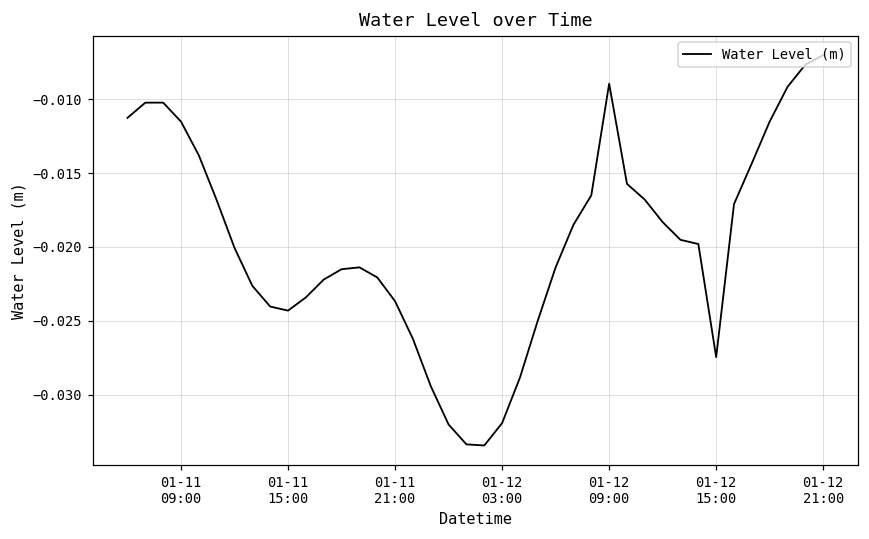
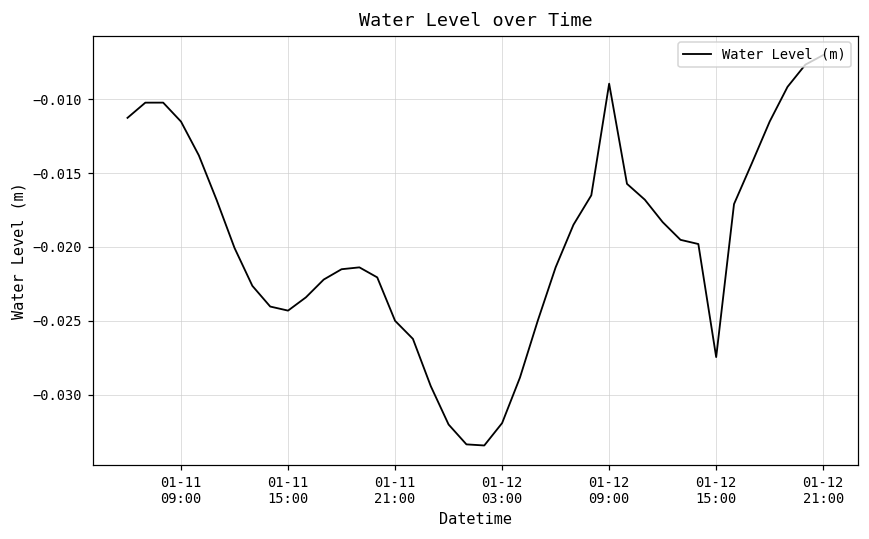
  {
    "01-11 09:00": -0.0115,
    "01-11 15:00": -0.0243,
-   "01-11 21:00": -0.0237,
+   "01-11 21:00": -0.0250,
    "01-12 03:00": -0.0319,
    "01-12 09:00": -0.0089,
    "01-12 15:00": -0.0275
  }
